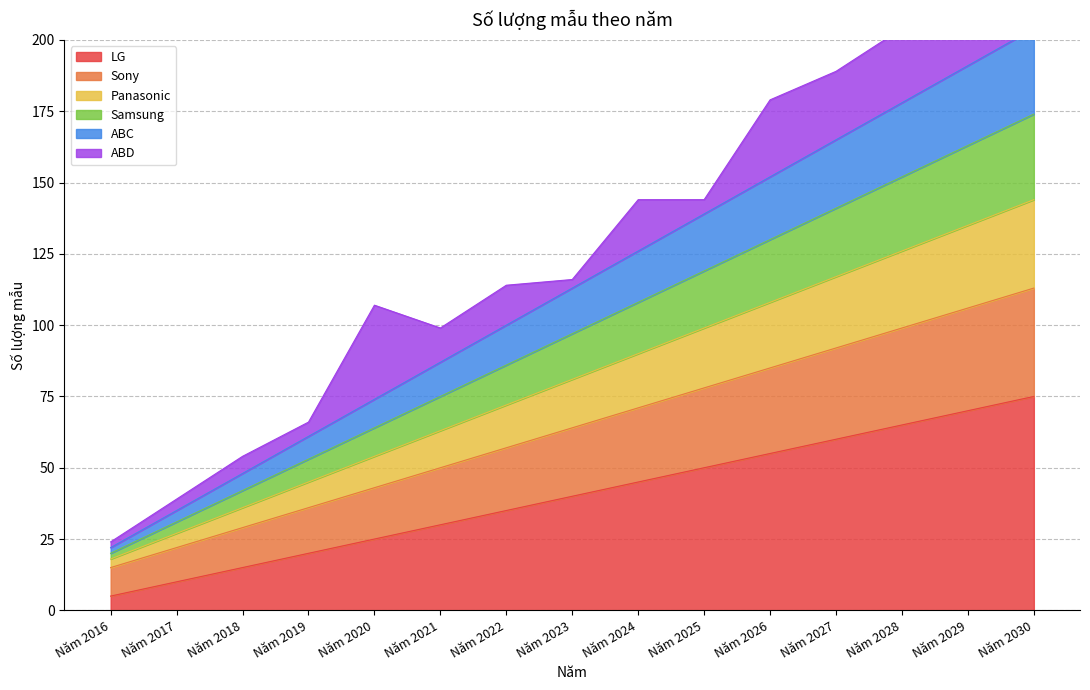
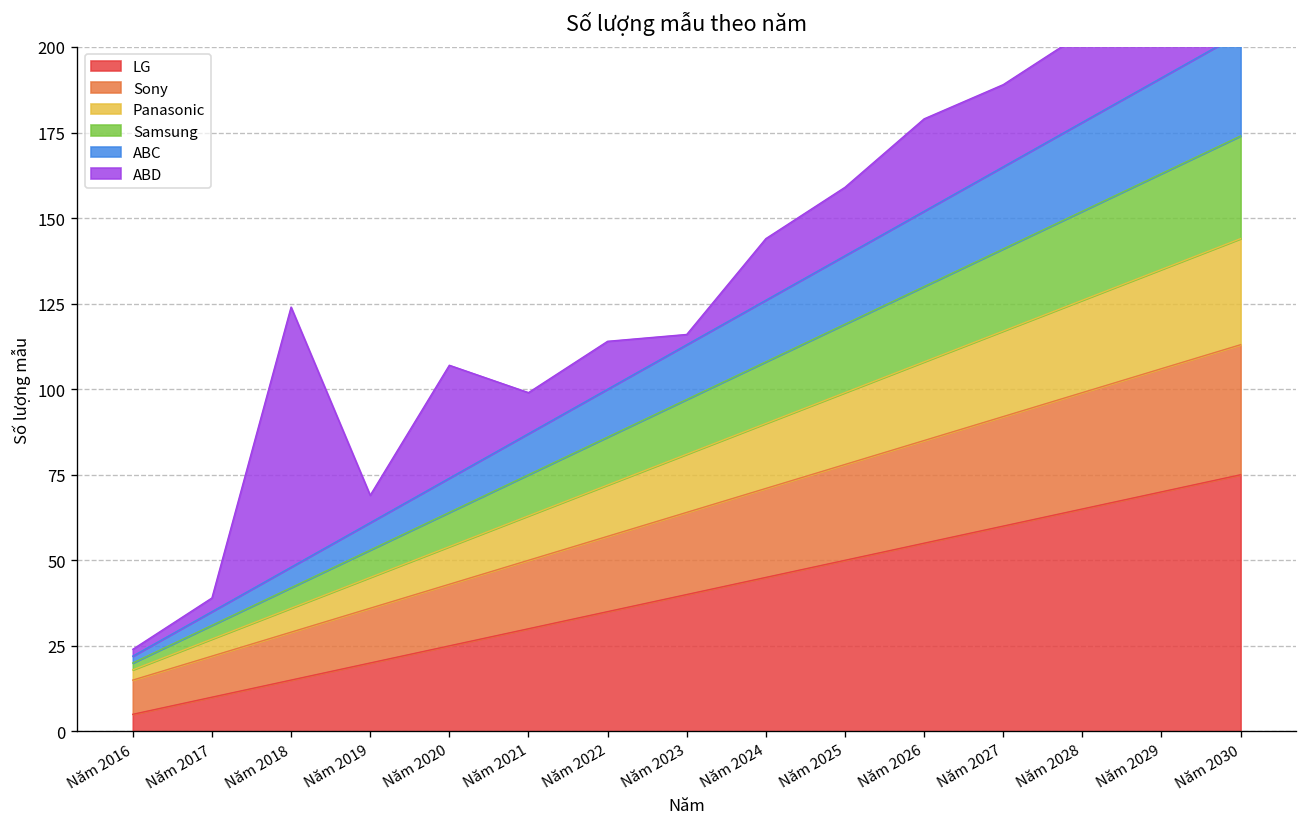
  {
    "Panasonic": {
      "Năm 2016": 3,
      "Năm 2017": 5,
      "Năm 2018": 7,
      "Năm 2019": 9,
      "Năm 2020": 11,
      "Năm 2021": 13,
      "Năm 2022": 15,
      "Năm 2023": 17,
      "Năm 2024": 19,
      "Năm 2025": 21,
      "Năm 2026": 23,
      "Năm 2027": 25,
      "Năm 2028": 27,
      "Năm 2029": 29,
      "Năm 2030": 31
    },
    "Samsung": {
      "Năm 2016": 2,
      "Năm 2017": 4,
      "Năm 2018": 6,
      "Năm 2019": 8,
      "Năm 2020": 10,
      "Năm 2021": 12,
      "Năm 2022": 14,
      "Năm 2023": 16,
      "Năm 2024": 18,
      "Năm 2025": 20,
      "Năm 2026": 22,
      "Năm 2027": 24,
      "Năm 2028": 26,
      "Năm 2029": 28,
      "Năm 2030": 30
    },
    "ABC": {
      "Năm 2016": 2,
      "Năm 2017": 4,
      "Năm 2018": 6,
      "Năm 2019": 8,
      "Năm 2020": 10,
      "Năm 2021": 12,
      "Năm 2022": 14,
      "Năm 2023": 16,
      "Năm 2024": 18,
      "Năm 2025": 20,
      "Năm 2026": 22,
      "Năm 2027": 24,
      "Năm 2028": 26,
      "Năm 2029": 28
    },
    "ABD": {
      "Năm 2016": 2,
      "Năm 2017": 4,
-     "Năm 2018": 6,
-     "Năm 2019": 5,
+     "Năm 2018": 76,
+     "Năm 2019": 8,
      "Năm 2020": 33,
      "Năm 2021": 12,
      "Năm 2022": 14,
      "Năm 2023": 3,
      "Năm 2024": 18,
-     "Năm 2025": 5,
+     "Năm 2025": 20,
      "Năm 2026": 27,
      "Năm 2027": 24
    }
  }
